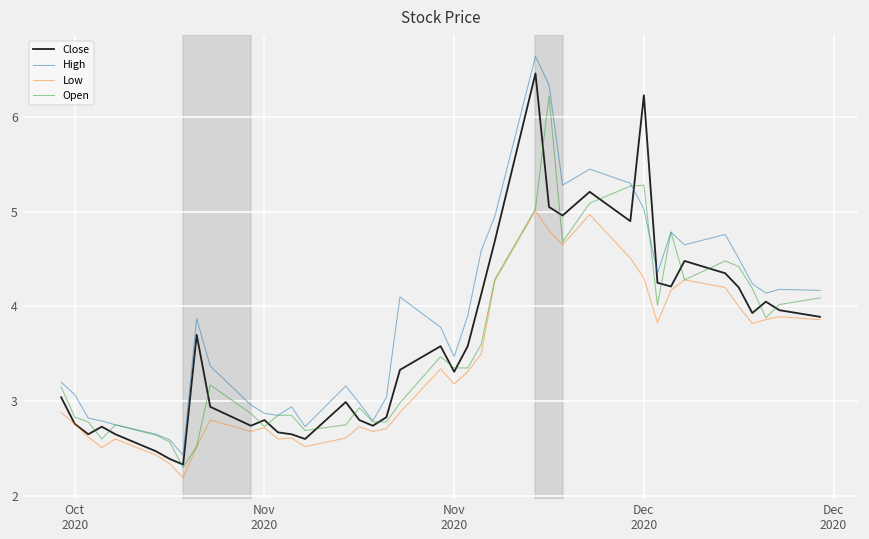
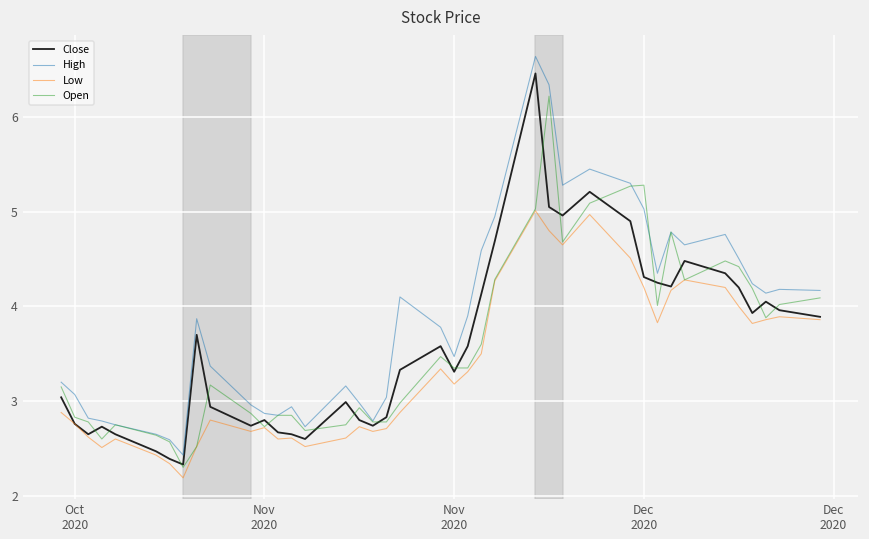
  {
    "Close": {
-     "Dec 2020": 6.2
+     "Dec 2020": 4.3
    },
    "High": {
      "Oct 2020": 3.1,
      "Dec 2020": 5.0
    },
    "Low": {
-     "Dec 2020": 4.3
+     "Dec 2020": 4.2
    },
    "Open": {
      "Oct 2020": 2.8,
      "Dec 2020": 5.3
    }
  }
